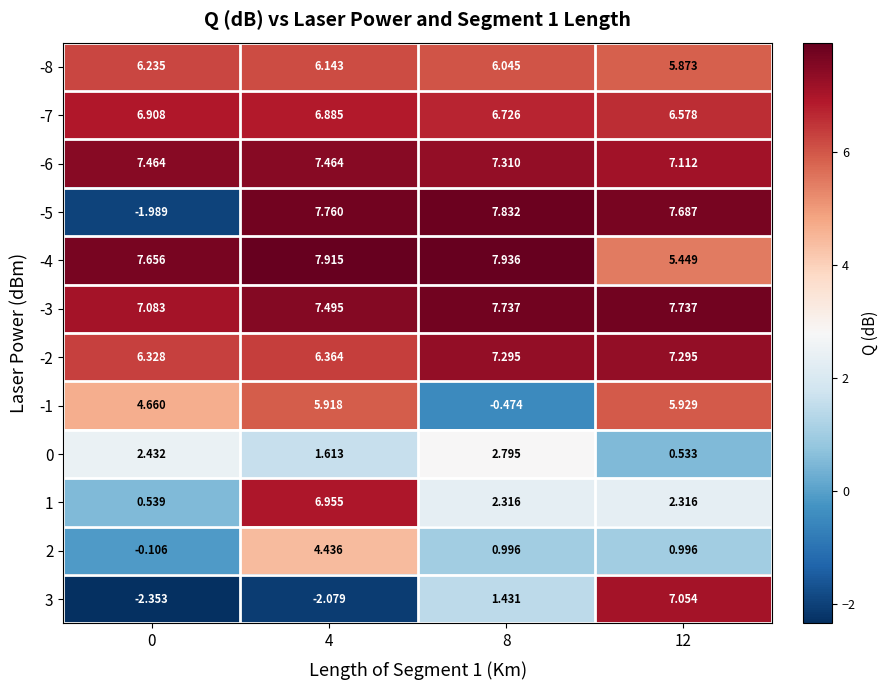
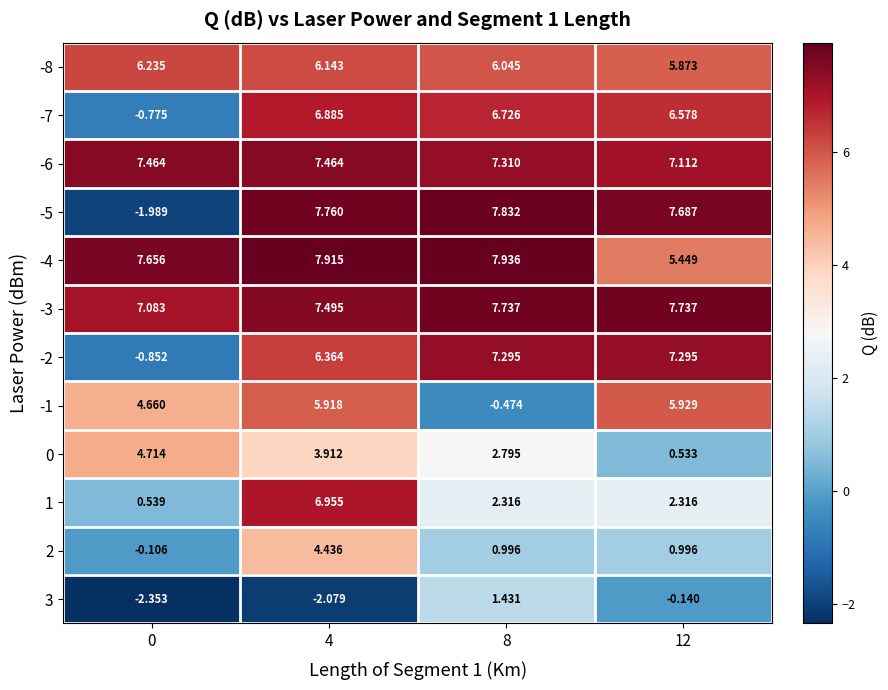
  {
    "-8": {
      "0": 6.235,
      "4": 6.143,
      "8": 6.045,
      "12": 5.873
    },
    "-7": {
-     "0": 6.908,
+     "0": -0.775,
      "4": 6.885,
      "8": 6.726,
      "12": 6.578
    },
    "-6": {
      "0": 7.464,
      "4": 7.464,
      "8": 7.310,
      "12": 7.112
    },
    "-5": {
      "0": -1.989,
      "4": 7.760,
      "8": 7.832,
      "12": 7.687
    },
    "-4": {
      "0": 7.656,
      "4": 7.915,
      "8": 7.936,
      "12": 5.449
    },
    "-3": {
      "0": 7.083,
      "4": 7.495,
      "8": 7.737,
      "12": 7.737
    },
    "-2": {
-     "0": 6.328,
+     "0": -0.852,
      "4": 6.364,
      "8": 7.295,
      "12": 7.295
    },
    "-1": {
      "0": 4.660,
      "4": 5.918,
      "8": -0.474,
      "12": 5.929
    },
    "0": {
-     "0": 2.432,
-     "4": 1.613,
+     "0": 4.714,
+     "4": 3.912,
      "8": 2.795,
      "12": 0.533
    },
    "1": {
      "0": 0.539,
      "4": 6.955,
      "8": 2.316,
      "12": 2.316
    },
    "2": {
      "0": -0.106,
      "4": 4.436,
      "8": 0.996,
      "12": 0.996
    },
    "3": {
      "0": -2.353,
      "4": -2.079,
      "8": 1.431,
-     "12": 7.054
+     "12": -0.140
    }
  }
